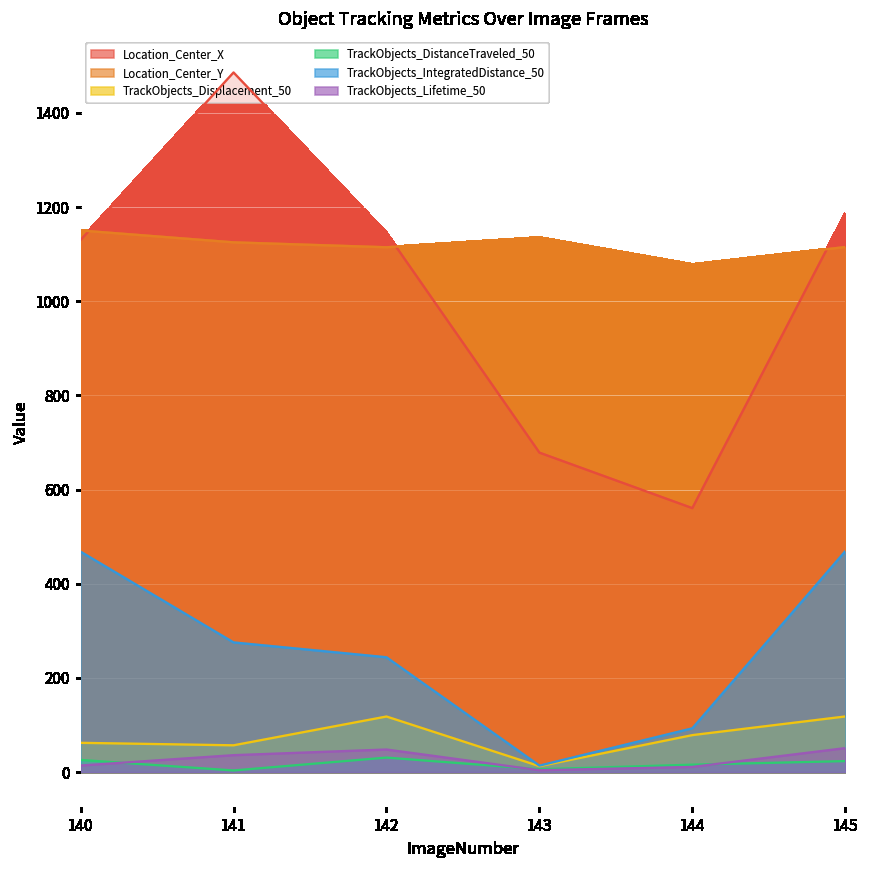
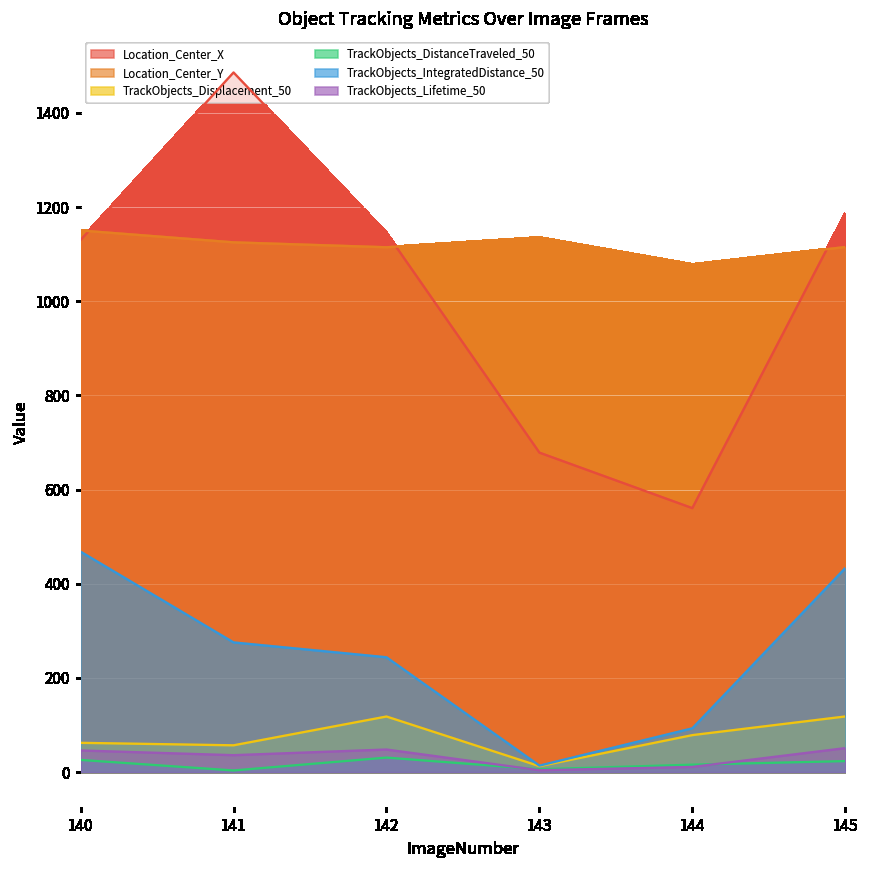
  {
    "TrackObjects_Displacement_50": {
      "140": 60,
      "141": 60,
      "142": 120,
      "144": 80,
      "145": 120
    },
    "TrackObjects_DistanceTraveled_50": {
      "140": 30,
      "141": 0,
      "142": 30,
      "145": 20
    },
    "TrackObjects_IntegratedDistance_50": {
      "140": 470,
      "141": 280,
      "142": 240,
      "144": 90,
-     "145": 470
+     "145": 430
    },
    "TrackObjects_Lifetime_50": {
-     "140": 10,
+     "140": 50,
      "141": 40,
      "142": 50,
      "145": 50
    }
  }
